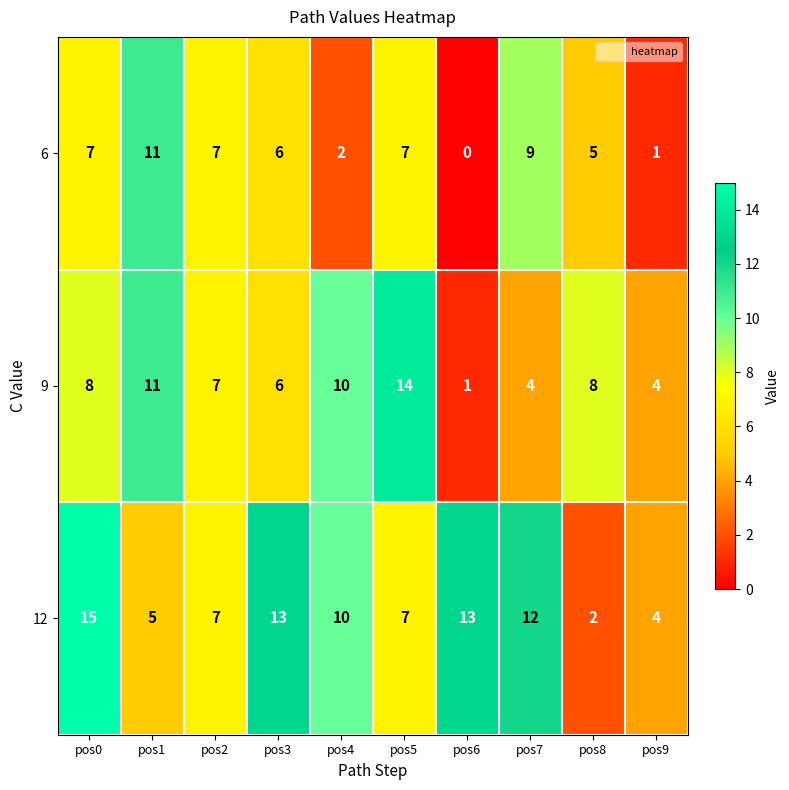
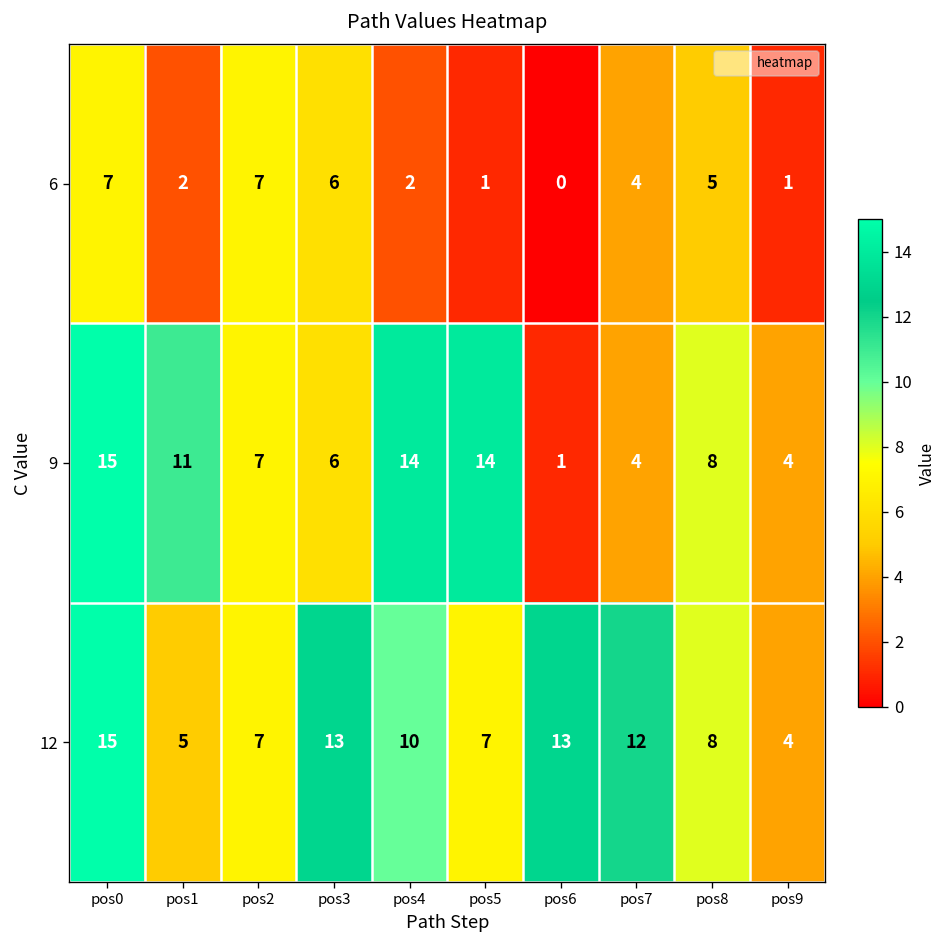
  {
    "6": {
      "pos0": 7,
-     "pos1": 11,
+     "pos1": 2,
      "pos2": 7,
      "pos3": 6,
      "pos4": 2,
-     "pos5": 7,
+     "pos5": 1,
      "pos6": 0,
-     "pos7": 9,
+     "pos7": 4,
      "pos8": 5,
      "pos9": 1
    },
    "9": {
-     "pos0": 8,
+     "pos0": 15,
      "pos1": 11,
      "pos2": 7,
      "pos3": 6,
-     "pos4": 10,
+     "pos4": 14,
      "pos5": 14,
      "pos6": 1,
      "pos7": 4,
      "pos8": 8,
      "pos9": 4
    },
    "12": {
      "pos0": 15,
      "pos1": 5,
      "pos2": 7,
      "pos3": 13,
      "pos4": 10,
      "pos5": 7,
      "pos6": 13,
      "pos7": 12,
-     "pos8": 2,
+     "pos8": 8,
      "pos9": 4
    }
  }
